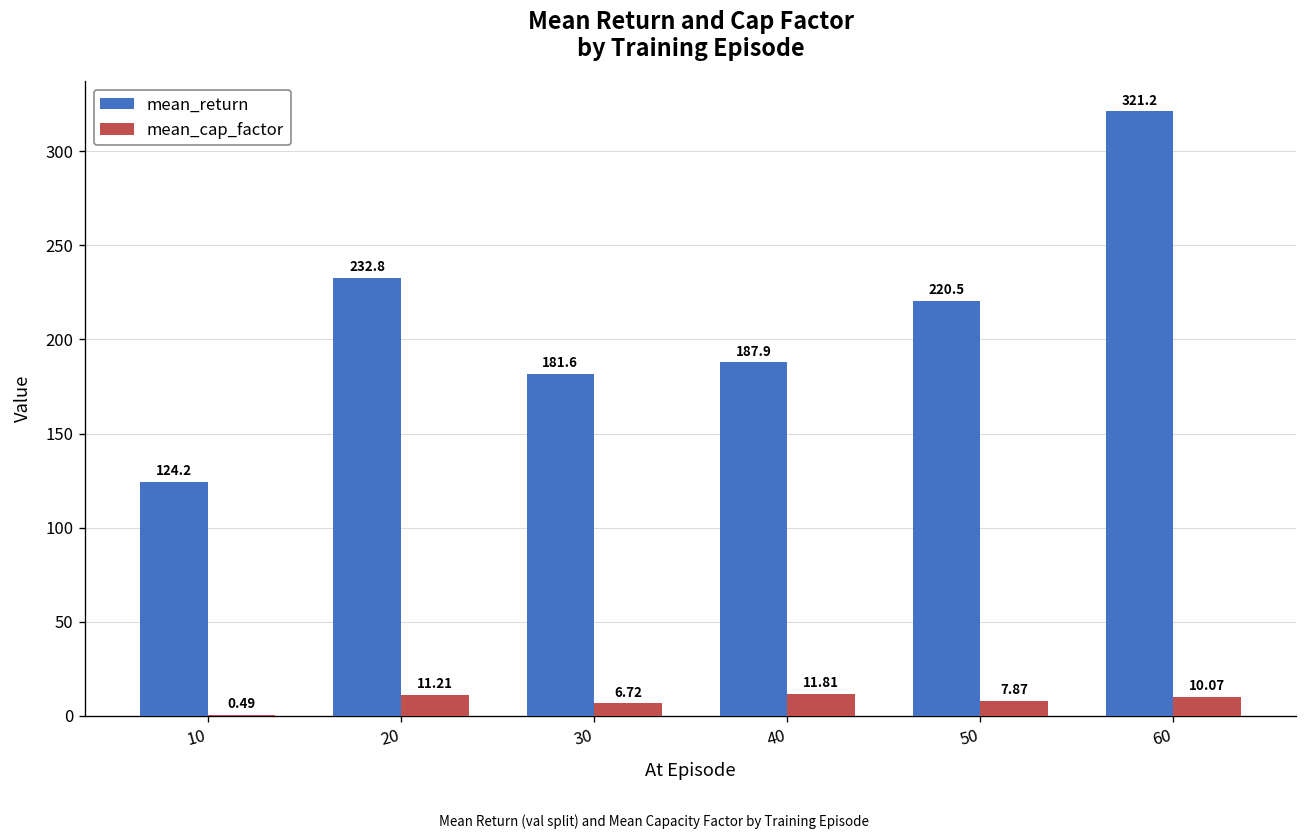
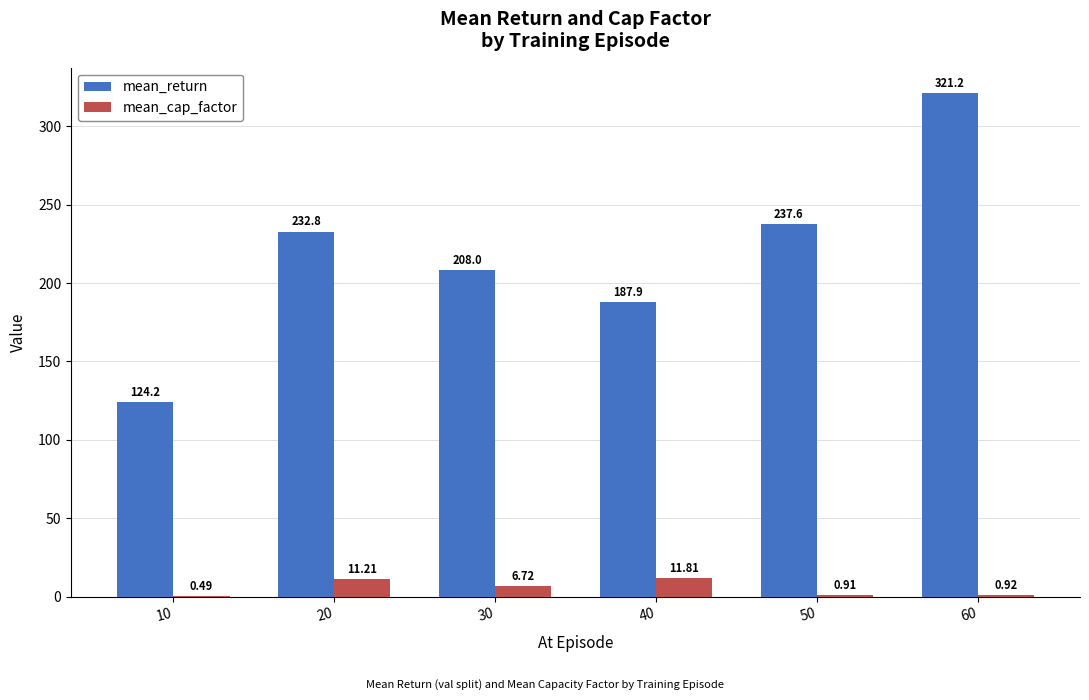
  {
    "mean_return": {
      "10": 124.2,
      "20": 232.8,
-     "30": 181.6,
+     "30": 208.0,
      "40": 187.9,
-     "50": 220.5,
+     "50": 237.6,
      "60": 321.2
    },
    "mean_cap_factor": {
      "10": 0.49,
      "20": 11.21,
      "30": 6.72,
      "40": 11.81,
-     "50": 7.87,
-     "60": 10.07
+     "50": 0.91,
+     "60": 0.92
    }
  }
